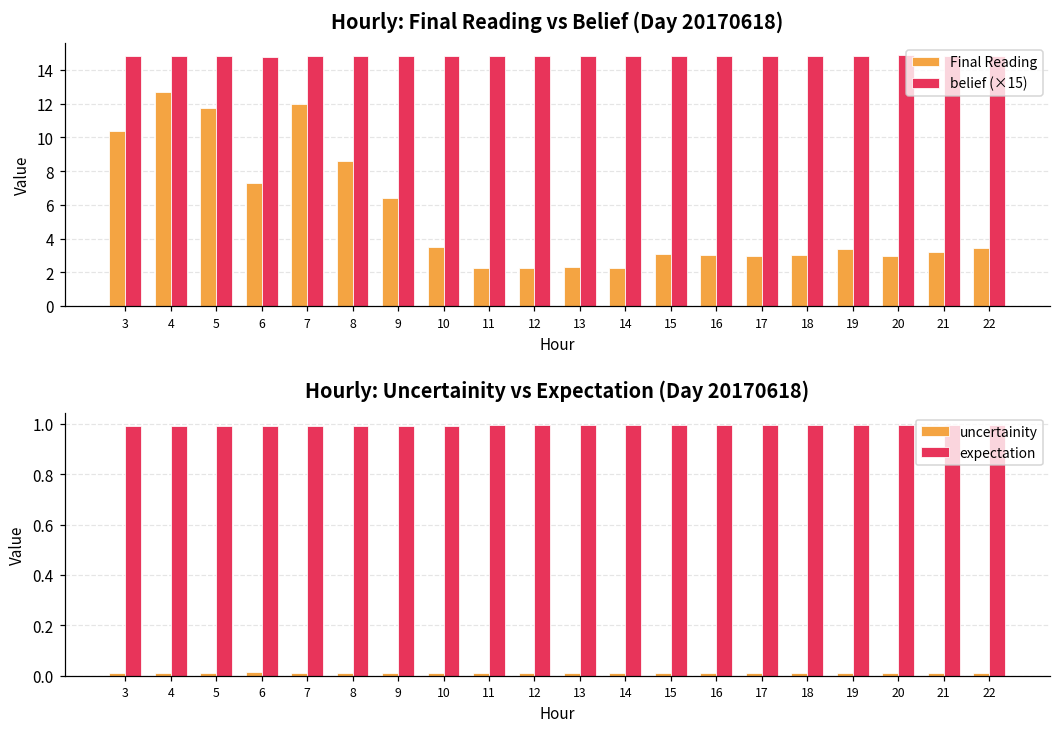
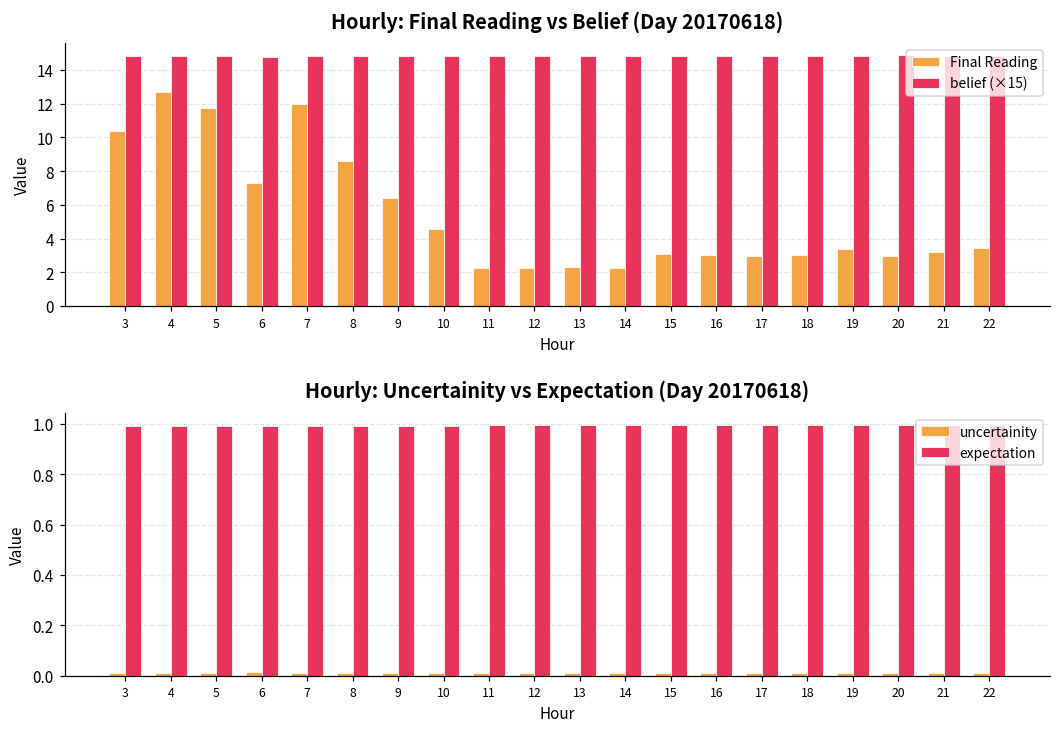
  {
    "Hourly: Final Reading vs Belief (Day 20170618)": {
      "Final Reading": {
        "3": 10.4,
        "4": 12.7,
        "5": 11.8,
        "6": 7.3,
        "7": 12.0,
        "8": 8.6,
        "9": 6.4,
-       "10": 3.5,
+       "10": 4.6,
        "11": 2.3,
        "12": 2.3,
        "13": 2.3,
        "14": 2.3,
        "15": 3.1,
        "16": 3.0,
        "17": 3.0,
        "18": 3.1,
        "19": 3.4,
        "20": 3.0,
        "21": 3.2,
        "22": 3.4
      },
      "belief (×15)": {
        "3": 14.8,
        "4": 14.8,
        "5": 14.8,
        "6": 14.8,
        "7": 14.8,
        "8": 14.8,
        "9": 14.8,
        "10": 14.8,
        "11": 14.8,
        "12": 14.8,
        "13": 14.8,
        "14": 14.8,
        "15": 14.8,
        "16": 14.8,
        "17": 14.8,
        "18": 14.9,
        "19": 14.9,
        "20": 14.9
      }
    },
    "Hourly: Uncertainity vs Expectation (Day 20170618)": {
      "uncertainity": {
        "3": 0.01,
        "4": 0.01,
        "5": 0.01,
        "6": 0.01,
        "7": 0.01,
        "8": 0.01,
        "9": 0.01,
        "10": 0.01,
        "14": 0.01,
        "15": 0.01,
        "16": 0.01
      },
      "expectation": {
        "3": 0.99,
        "4": 0.99,
        "5": 0.99,
        "6": 0.99,
        "7": 0.99,
        "8": 0.99,
        "9": 0.99,
        "10": 0.99,
        "11": 0.99,
        "12": 0.99,
        "13": 0.99,
        "14": 0.99,
        "15": 0.99,
        "16": 0.99,
        "17": 0.99,
        "18": 1.00,
        "19": 1.00,
        "20": 1.00
      }
    }
  }
